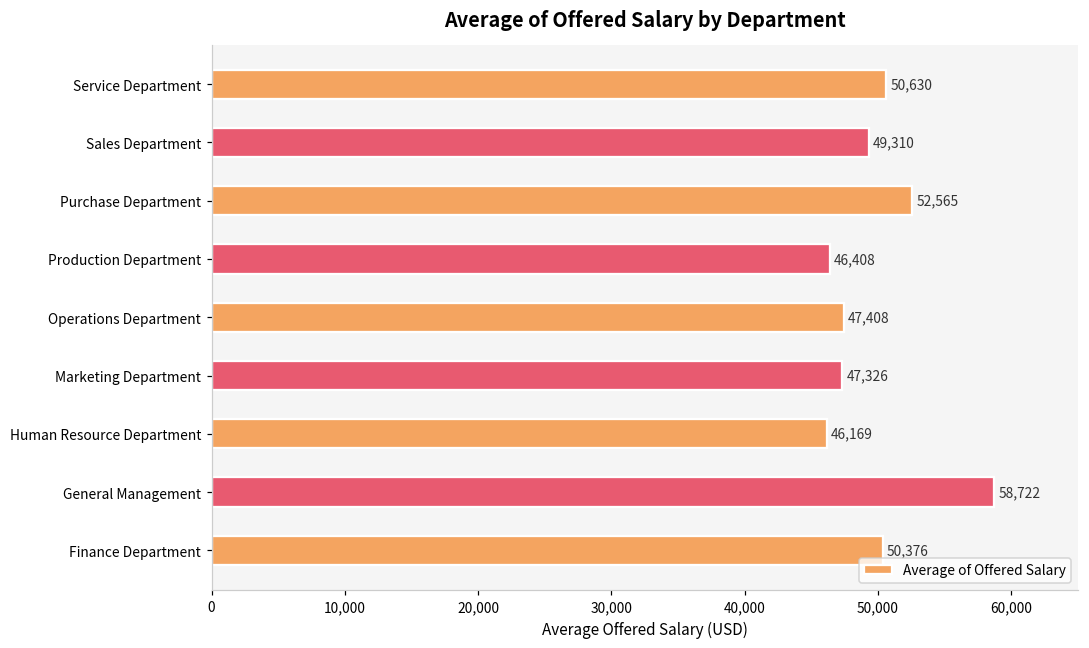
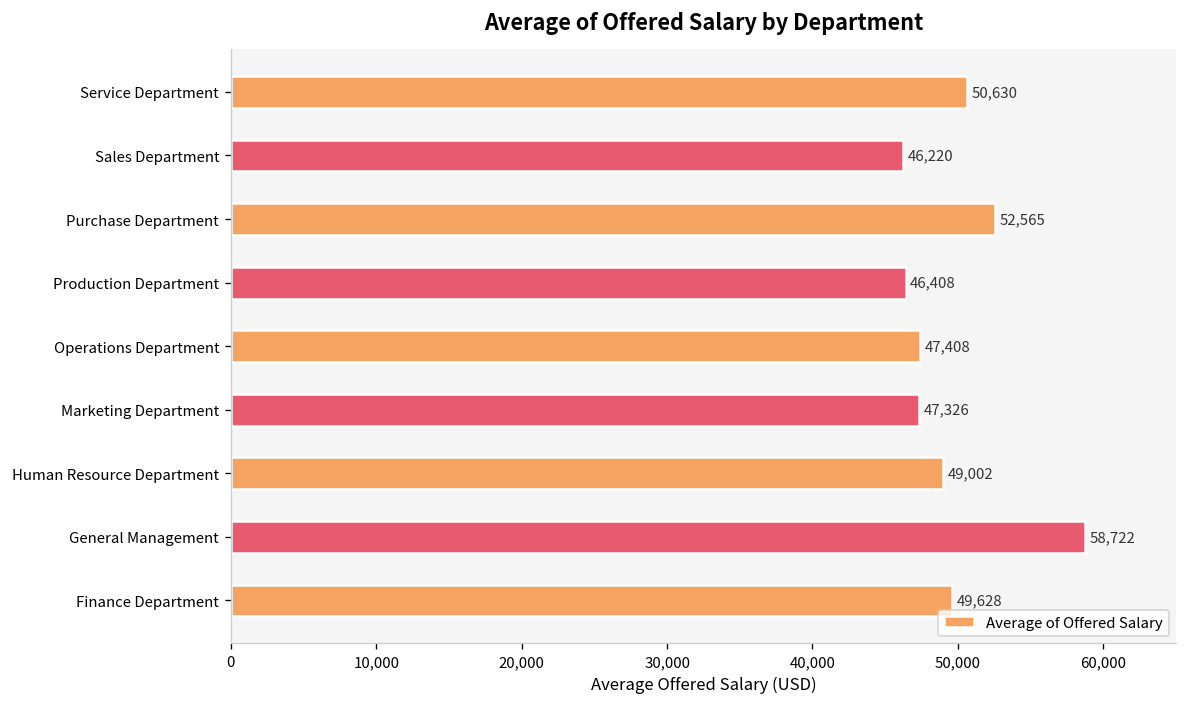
  {
    "Service Department": "50,630",
-   "Sales Department": "49,310",
+   "Sales Department": "46,220",
    "Purchase Department": "52,565",
    "Production Department": "46,408",
    "Operations Department": "47,408",
    "Marketing Department": "47,326",
-   "Human Resource Department": "46,169",
+   "Human Resource Department": "49,002",
    "General Management": "58,722",
-   "Finance Department": "50,376"
+   "Finance Department": "49,628"
  }
